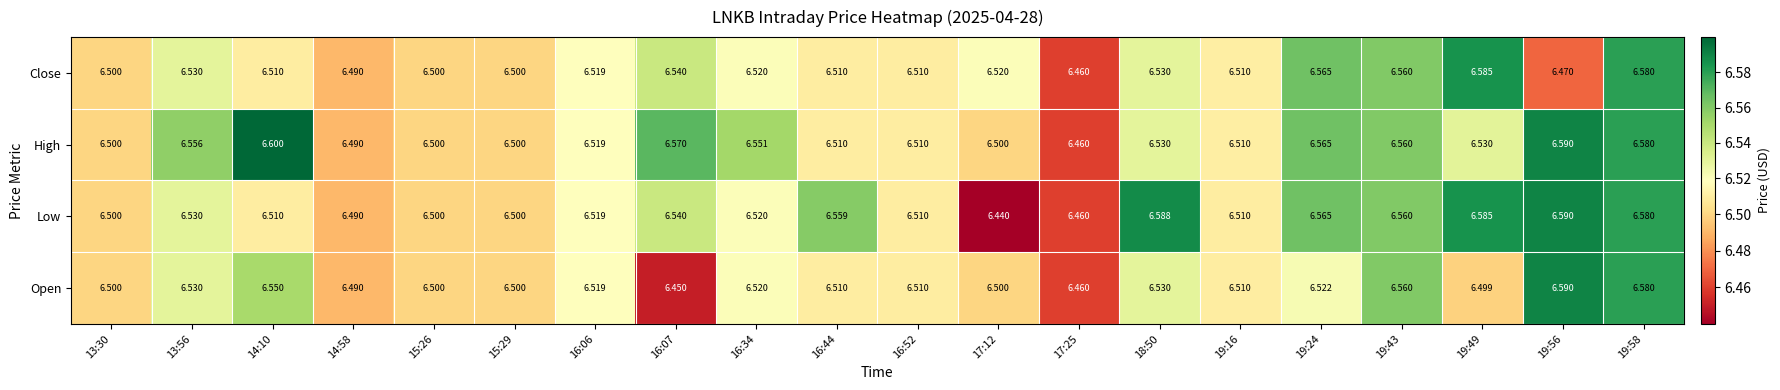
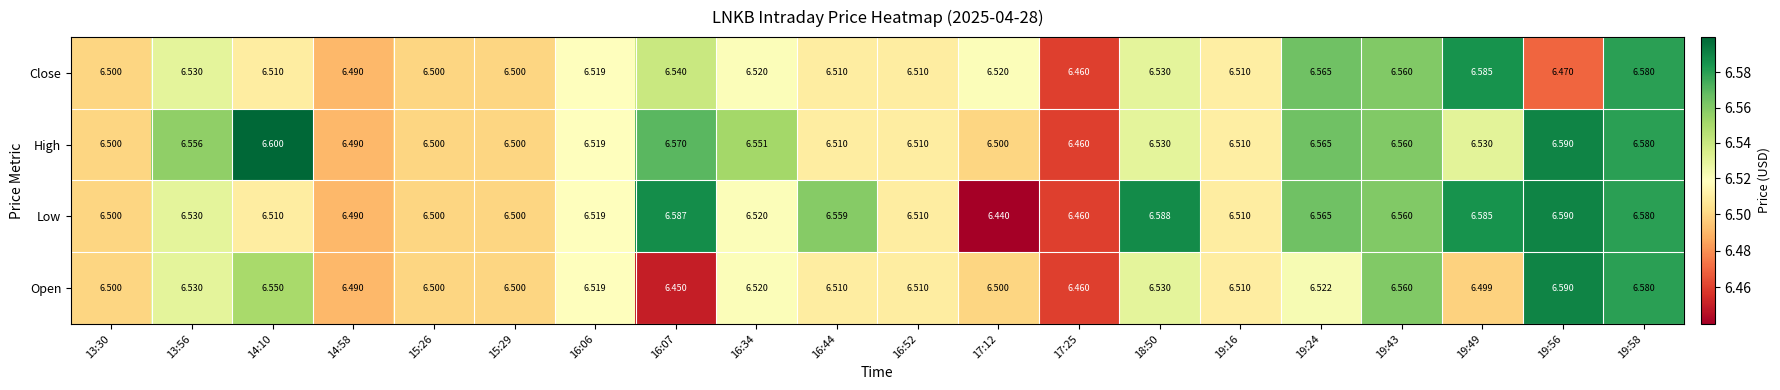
  {
    "Close": {
      "13:30": 6.500,
      "13:56": 6.530,
      "14:10": 6.510,
      "14:58": 6.490,
      "15:26": 6.500,
      "15:29": 6.500,
      "16:06": 6.519,
      "16:07": 6.540,
      "16:34": 6.520,
      "16:44": 6.510,
      "16:52": 6.510,
      "17:12": 6.520,
      "17:25": 6.460,
      "18:50": 6.530,
      "19:16": 6.510,
      "19:24": 6.565,
      "19:43": 6.560,
      "19:49": 6.585,
      "19:56": 6.470,
      "19:58": 6.580
    },
    "High": {
      "13:30": 6.500,
      "13:56": 6.556,
      "14:10": 6.600,
      "14:58": 6.490,
      "15:26": 6.500,
      "15:29": 6.500,
      "16:06": 6.519,
      "16:07": 6.570,
      "16:34": 6.551,
      "16:44": 6.510,
      "16:52": 6.510,
      "17:12": 6.500,
      "17:25": 6.460,
      "18:50": 6.530,
      "19:16": 6.510,
      "19:24": 6.565,
      "19:43": 6.560,
      "19:49": 6.530,
      "19:56": 6.590,
      "19:58": 6.580
    },
    "Low": {
      "13:30": 6.500,
      "13:56": 6.530,
      "14:10": 6.510,
      "14:58": 6.490,
      "15:26": 6.500,
      "15:29": 6.500,
      "16:06": 6.519,
-     "16:07": 6.540,
+     "16:07": 6.587,
      "16:34": 6.520,
      "16:44": 6.559,
      "16:52": 6.510,
      "17:12": 6.440,
      "17:25": 6.460,
      "18:50": 6.588,
      "19:16": 6.510,
      "19:24": 6.565,
      "19:43": 6.560,
      "19:49": 6.585,
      "19:56": 6.590,
      "19:58": 6.580
    },
    "Open": {
      "13:30": 6.500,
      "13:56": 6.530,
      "14:10": 6.550,
      "14:58": 6.490,
      "15:26": 6.500,
      "15:29": 6.500,
      "16:06": 6.519,
      "16:07": 6.450,
      "16:34": 6.520,
      "16:44": 6.510,
      "16:52": 6.510,
      "17:12": 6.500,
      "17:25": 6.460,
      "18:50": 6.530,
      "19:16": 6.510,
      "19:24": 6.522,
      "19:43": 6.560,
      "19:49": 6.499,
      "19:56": 6.590,
      "19:58": 6.580
    }
  }
